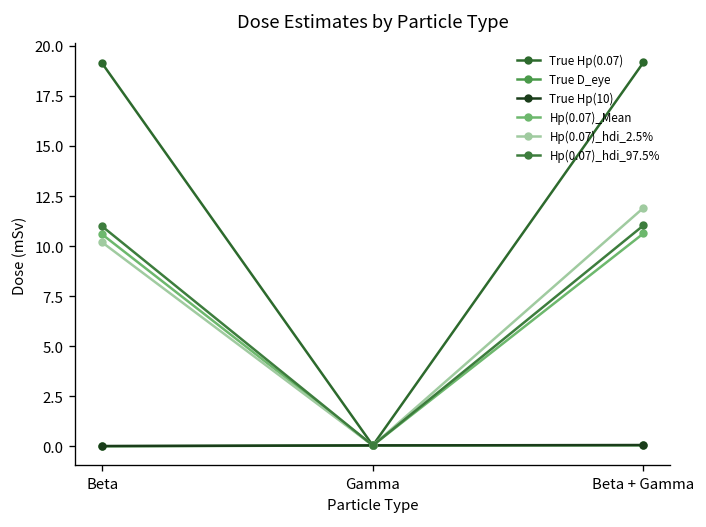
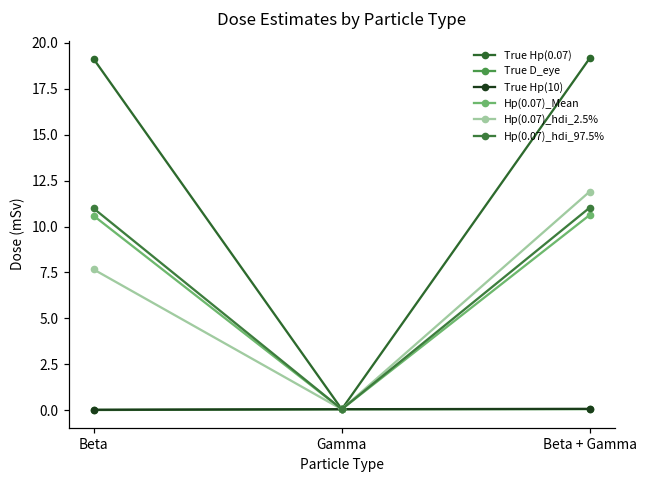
  {
    "Hp(0.07)_hdi_2.5%": {
-     "Beta": 10.2,
+     "Beta": 7.7,
      "Beta + Gamma": 11.9
    }
  }
